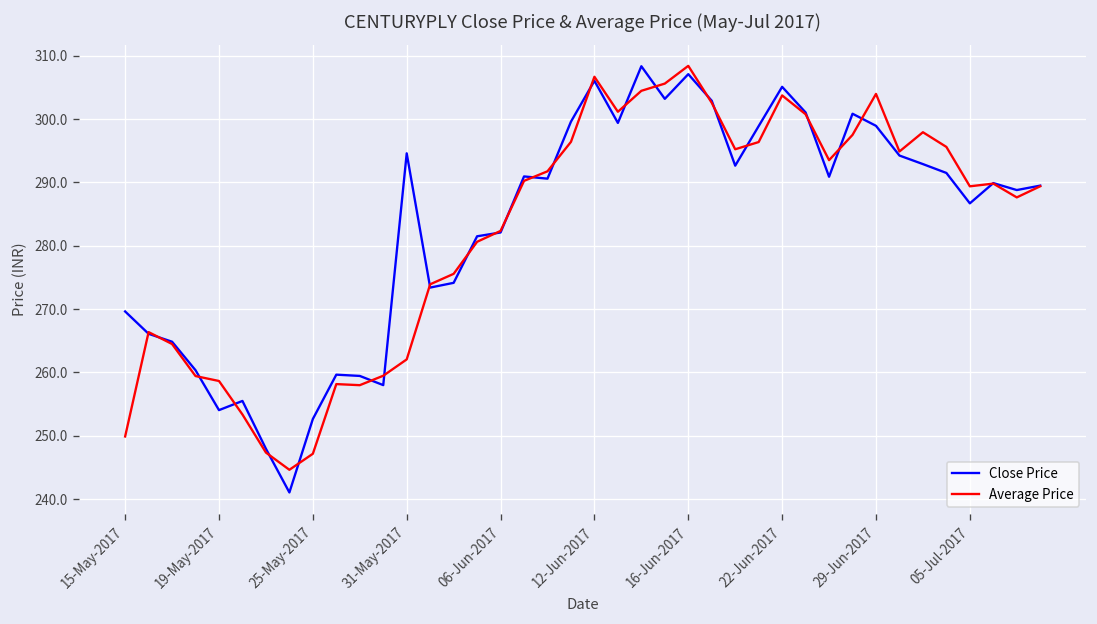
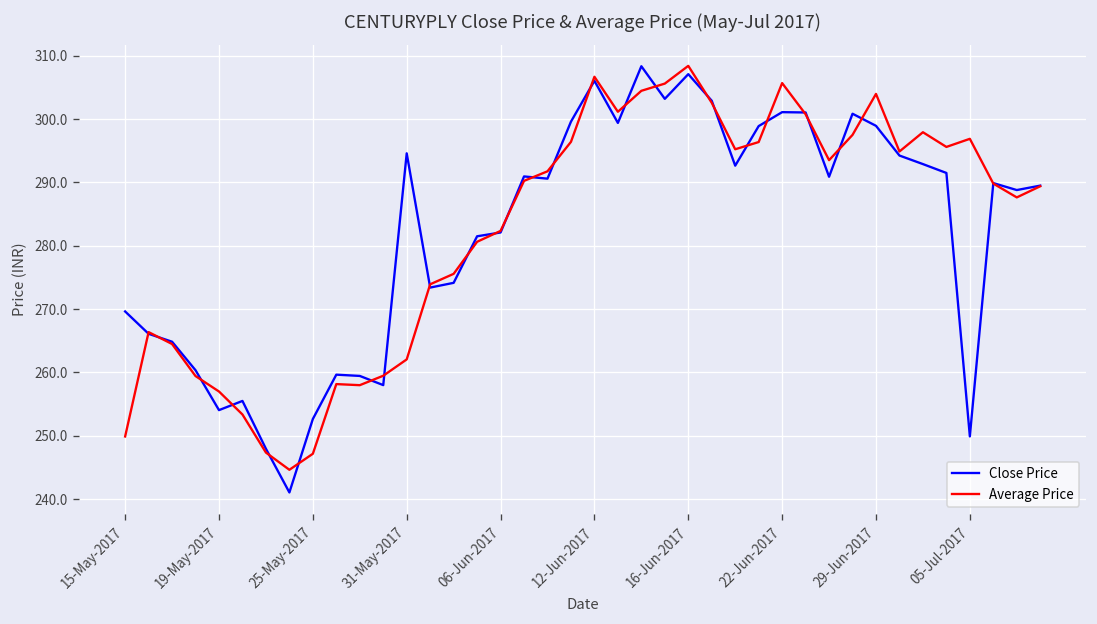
  {
    "Close Price": {
      "15-May-2017": 270,
      "19-May-2017": 254,
      "25-May-2017": 253,
      "31-May-2017": 295,
      "12-Jun-2017": 306,
      "16-Jun-2017": 307,
-     "22-Jun-2017": 305,
+     "22-Jun-2017": 301,
      "29-Jun-2017": 299,
-     "05-Jul-2017": 287
+     "05-Jul-2017": 250
    },
    "Average Price": {
      "15-May-2017": 250,
-     "19-May-2017": 259,
+     "19-May-2017": 257,
      "25-May-2017": 247,
      "31-May-2017": 262,
      "12-Jun-2017": 307,
      "16-Jun-2017": 308,
-     "22-Jun-2017": 304,
+     "22-Jun-2017": 306,
      "29-Jun-2017": 304,
-     "05-Jul-2017": 289
+     "05-Jul-2017": 297
    }
  }
